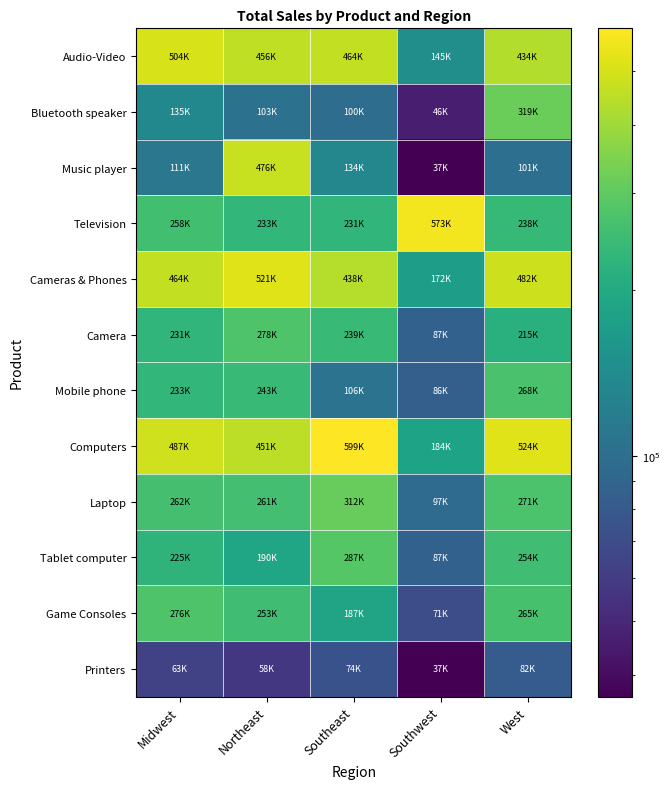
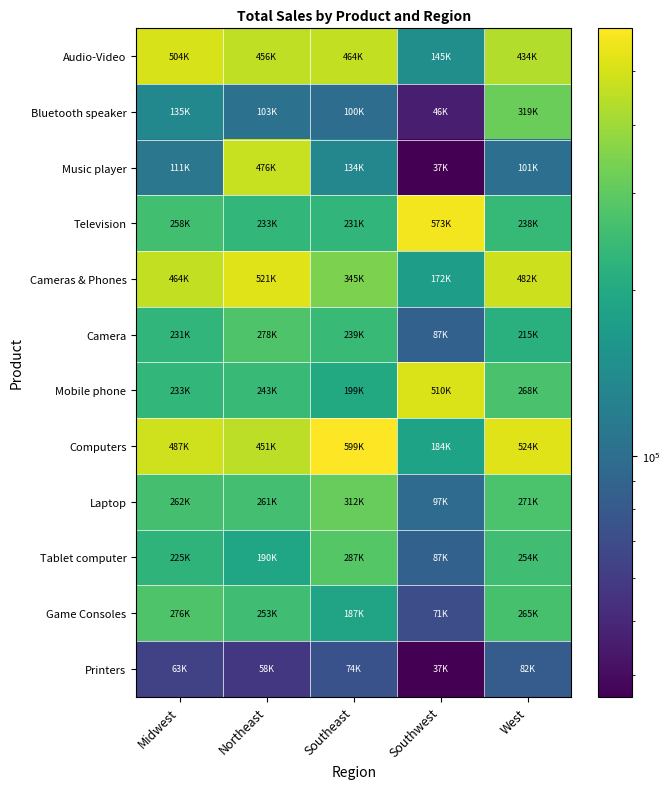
  {
    "Audio-Video": {
      "Midwest": "504K",
      "Northeast": "456K",
      "Southeast": "464K",
      "Southwest": "145K",
      "West": "434K"
    },
    "Bluetooth speaker": {
      "Midwest": "135K",
      "Northeast": "103K",
      "Southeast": "100K",
      "Southwest": "46K",
      "West": "319K"
    },
    "Music player": {
      "Midwest": "111K",
      "Northeast": "476K",
      "Southeast": "134K",
      "Southwest": "37K",
      "West": "101K"
    },
    "Television": {
      "Midwest": "258K",
      "Northeast": "233K",
      "Southeast": "231K",
      "Southwest": "573K",
      "West": "238K"
    },
    "Cameras & Phones": {
      "Midwest": "464K",
      "Northeast": "521K",
-     "Southeast": "438K",
+     "Southeast": "345K",
      "Southwest": "172K",
      "West": "482K"
    },
    "Camera": {
      "Midwest": "231K",
      "Northeast": "278K",
      "Southeast": "239K",
      "Southwest": "87K",
      "West": "215K"
    },
    "Mobile phone": {
      "Midwest": "233K",
      "Northeast": "243K",
-     "Southeast": "106K",
-     "Southwest": "86K",
+     "Southeast": "199K",
+     "Southwest": "510K",
      "West": "268K"
    },
    "Computers": {
      "Midwest": "487K",
      "Northeast": "451K",
      "Southeast": "599K",
      "Southwest": "184K",
      "West": "524K"
    },
    "Laptop": {
      "Midwest": "262K",
      "Northeast": "261K",
      "Southeast": "312K",
      "Southwest": "97K",
      "West": "271K"
    },
    "Tablet computer": {
      "Midwest": "225K",
      "Northeast": "190K",
      "Southeast": "287K",
      "Southwest": "87K",
      "West": "254K"
    },
    "Game Consoles": {
      "Midwest": "276K",
      "Northeast": "253K",
      "Southeast": "187K",
      "Southwest": "71K",
      "West": "265K"
    },
    "Printers": {
      "Midwest": "63K",
      "Northeast": "58K",
      "Southeast": "74K",
      "Southwest": "37K",
      "West": "82K"
    }
  }
